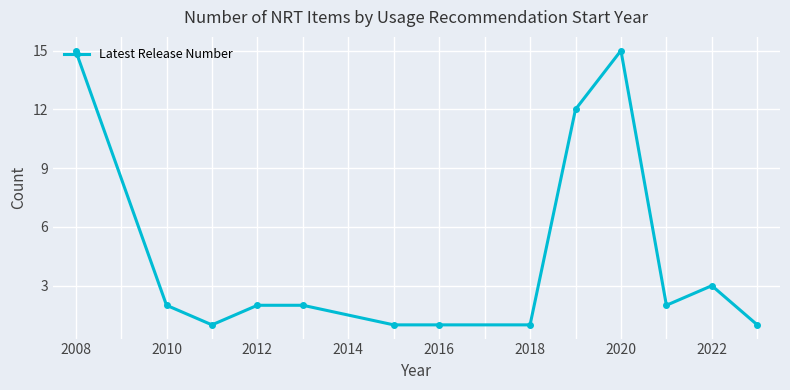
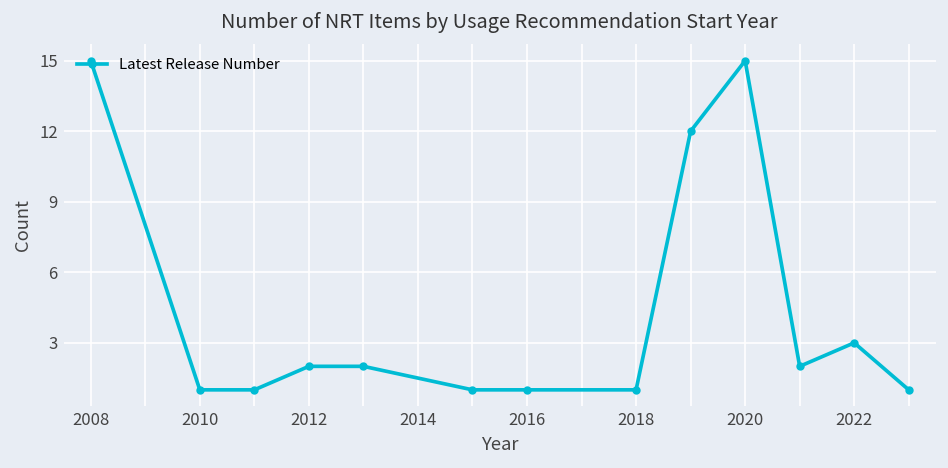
  {
-   "2010": 2,
+   "2010": 1,
    "2012": 2,
    "2016": 1,
    "2018": 1,
    "2020": 15,
    "2022": 3
  }
